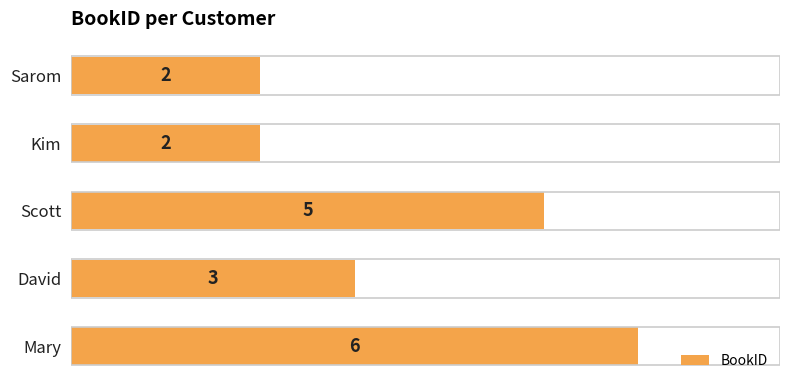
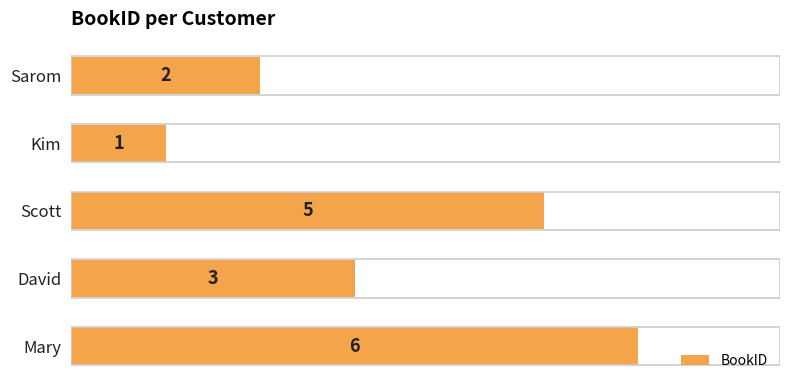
  {
    "Sarom": 2,
-   "Kim": 2,
+   "Kim": 1,
    "Scott": 5,
    "David": 3,
    "Mary": 6
  }
